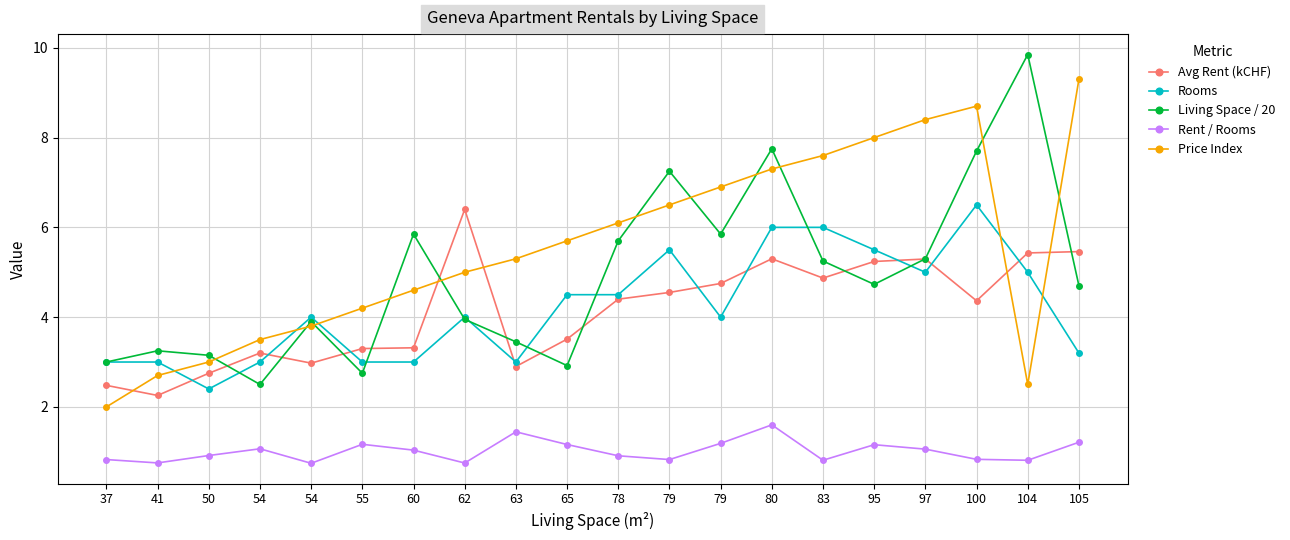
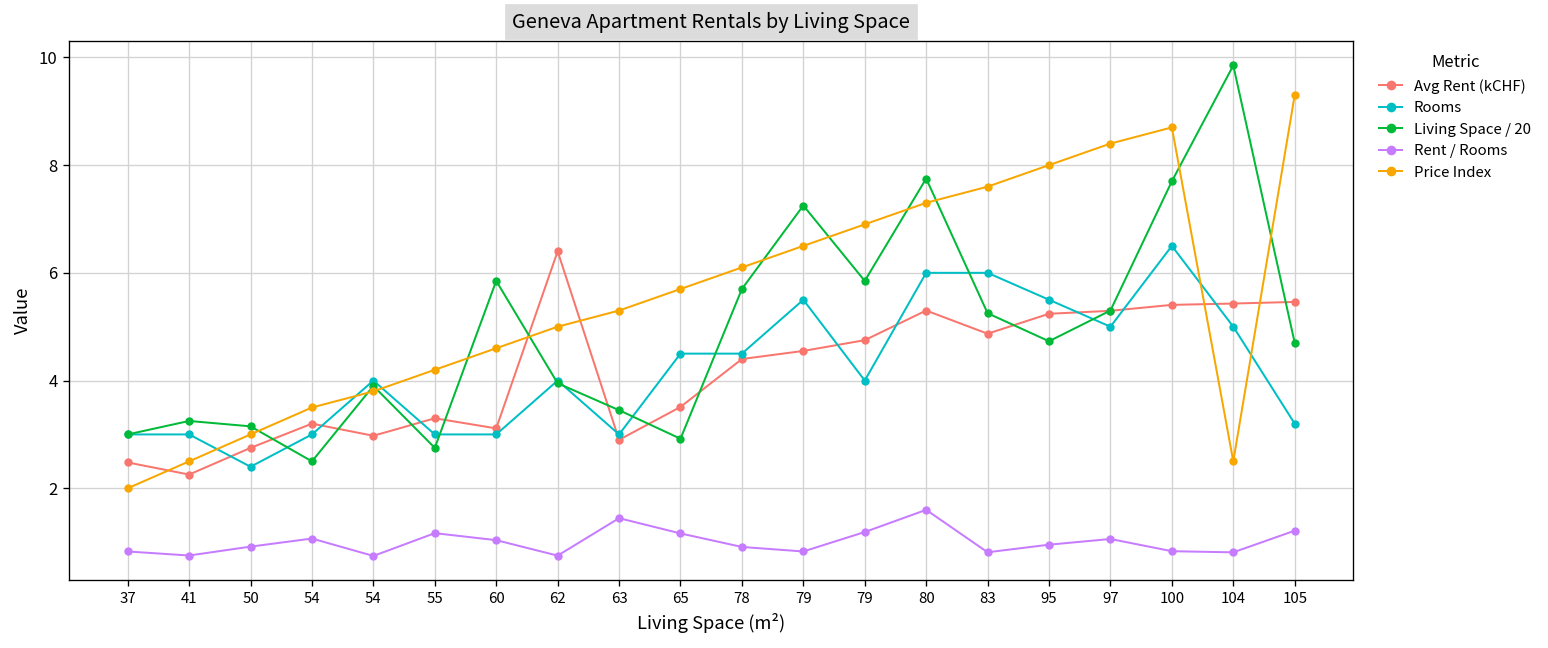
  {
    "Avg Rent (kCHF)": {
      "37": 2.5,
      "41": 2.3,
      "50": 2.8,
      "55": 3.3,
-     "60": 3.3,
+     "60": 3.1,
      "62": 6.4,
      "63": 2.9,
      "65": 3.5,
      "78": 4.4,
      "80": 5.3,
      "83": 4.9,
      "95": 5.2,
-     "100": 4.4,
+     "100": 5.4,
      "104": 5.4,
      "105": 5.5
    },
    "Rooms": {
      "41": 3.0,
      "50": 2.4,
      "55": 3.0,
      "60": 3.0,
      "63": 3.0,
      "65": 4.5,
      "78": 4.5,
      "80": 6.0,
      "83": 6.0,
      "95": 5.5,
      "97": 5.0,
      "100": 6.5,
      "104": 5.0,
      "105": 3.2
    },
    "Living Space / 20": {
      "41": 3.3,
      "50": 3.2,
      "55": 2.8,
      "60": 5.9,
      "63": 3.5,
      "65": 2.9,
      "78": 5.7,
      "80": 7.8,
      "83": 5.3,
      "95": 4.7,
      "100": 7.7,
      "104": 9.9,
      "105": 4.7
    },
    "Rent / Rooms": {
      "37": 0.8,
      "41": 0.8,
      "50": 0.9,
      "55": 1.2,
      "60": 1.0,
      "62": 0.8,
      "63": 1.4,
      "65": 1.2,
      "78": 0.9,
      "80": 1.6,
      "83": 0.8,
-     "95": 1.2,
+     "95": 1.0,
      "97": 1.1,
      "100": 0.8,
      "104": 0.8,
      "105": 1.2
    },
    "Price Index": {
      "37": 2.0,
-     "41": 2.7,
+     "41": 2.5,
      "50": 3.0,
      "55": 4.2,
      "60": 4.6,
      "62": 5.0,
      "63": 5.3,
      "65": 5.7,
      "78": 6.1,
      "80": 7.3,
      "83": 7.6,
      "95": 8.0,
      "97": 8.4,
      "100": 8.7,
      "104": 2.5,
      "105": 9.3
    }
  }
